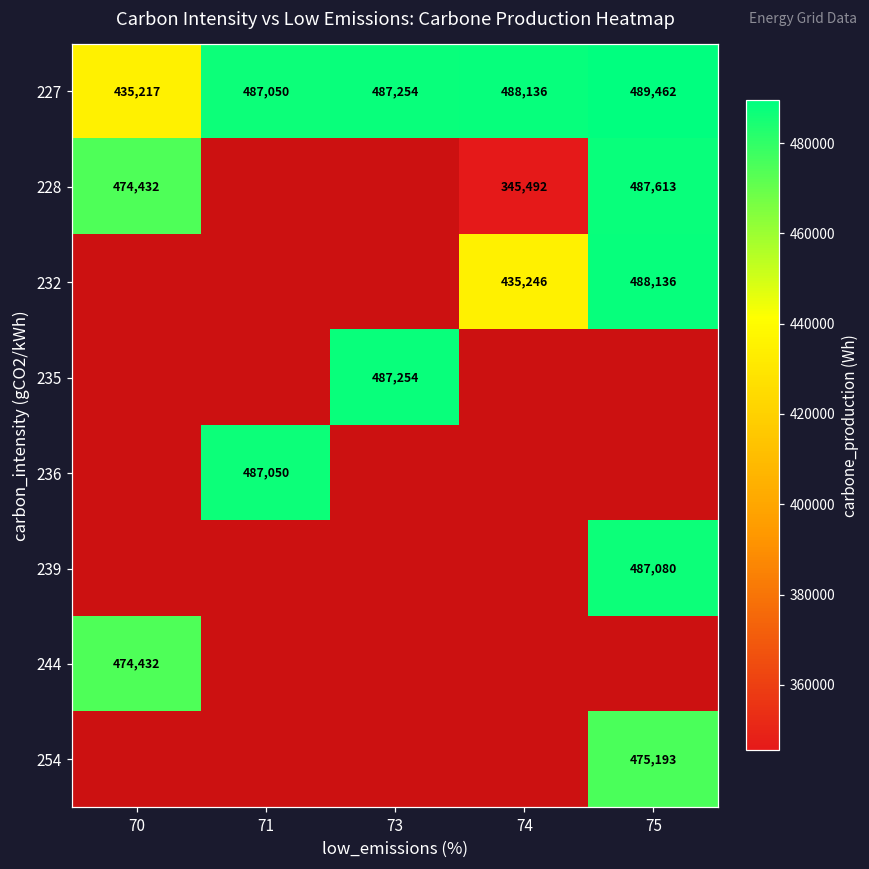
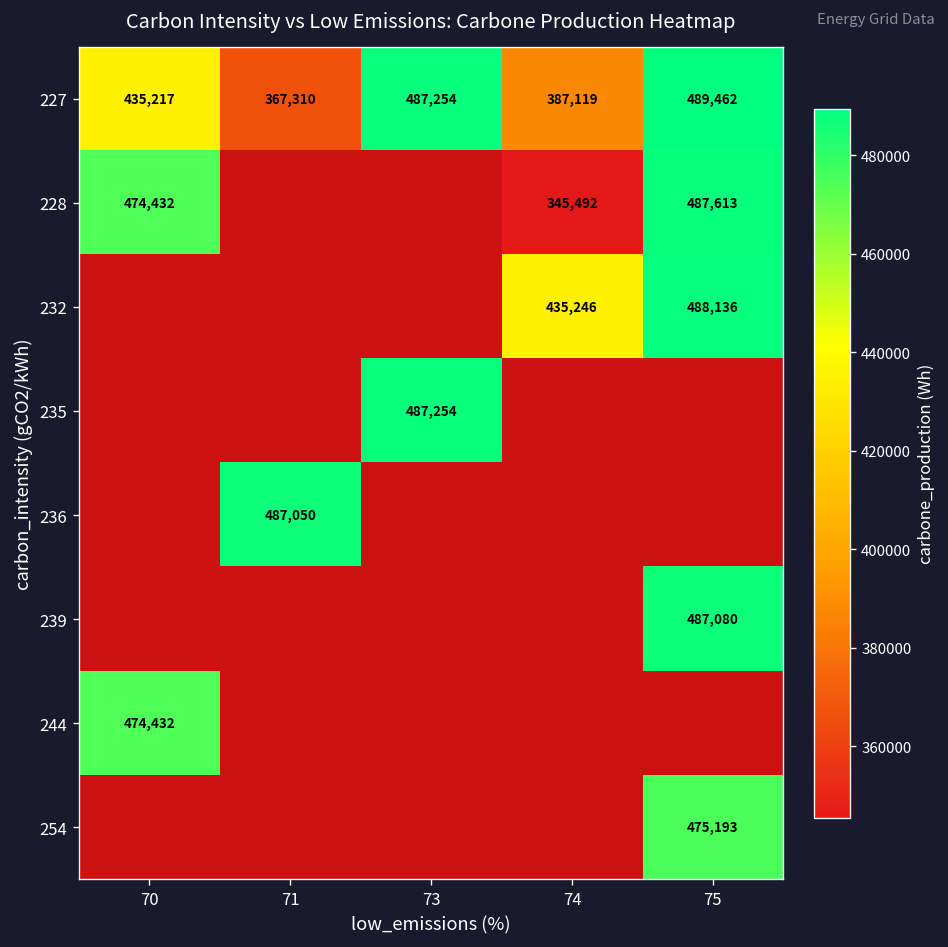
  {
    "227": {
      "70": "435,217",
-     "71": "487,050",
+     "71": "367,310",
      "73": "487,254",
-     "74": "488,136",
+     "74": "387,119",
      "75": "489,462"
    },
    "228": {
      "70": "474,432",
      "74": "345,492",
      "75": "487,613"
    },
    "232": {
      "74": "435,246",
      "75": "488,136"
    },
    "235": {
      "73": "487,254"
    },
    "236": {
      "71": "487,050"
    },
    "239": {
      "75": "487,080"
    },
    "244": {
      "70": "474,432"
    },
    "254": {
      "75": "475,193"
    }
  }
